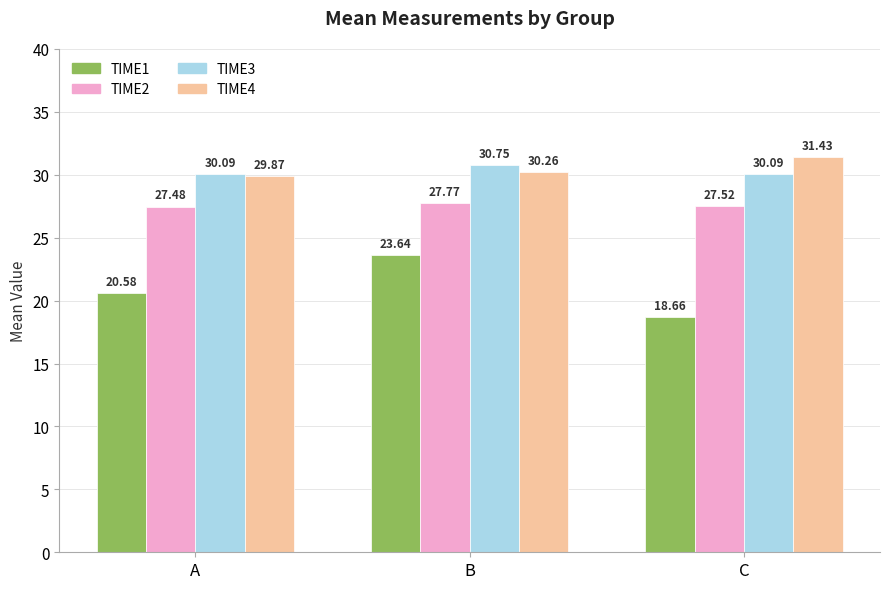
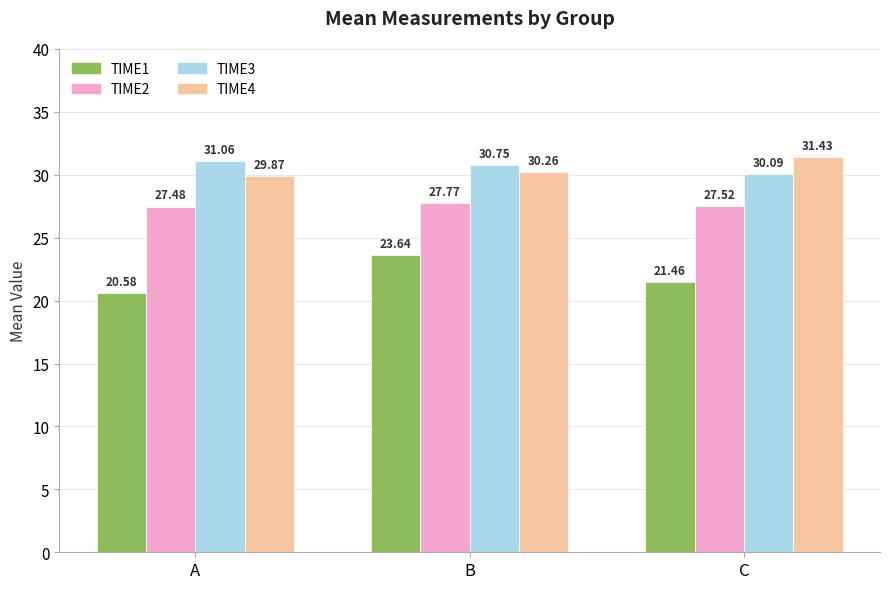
  {
    "TIME1": {
      "A": 20.58,
      "B": 23.64,
-     "C": 18.66
+     "C": 21.46
    },
    "TIME3": {
-     "A": 30.09,
+     "A": 31.06,
      "B": 30.75,
      "C": 30.09
    }
  }
